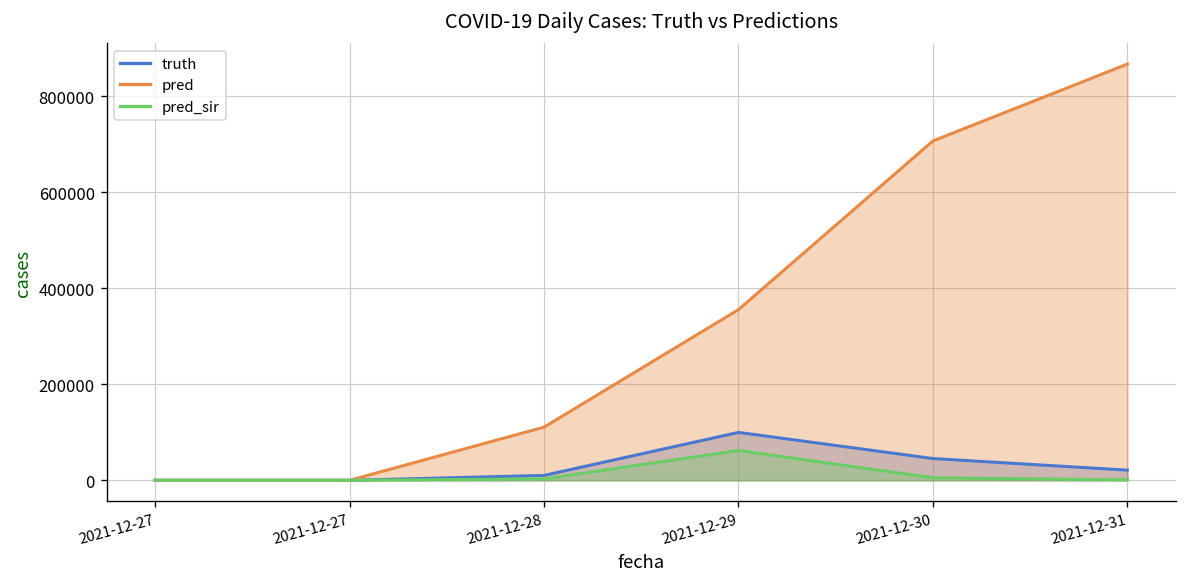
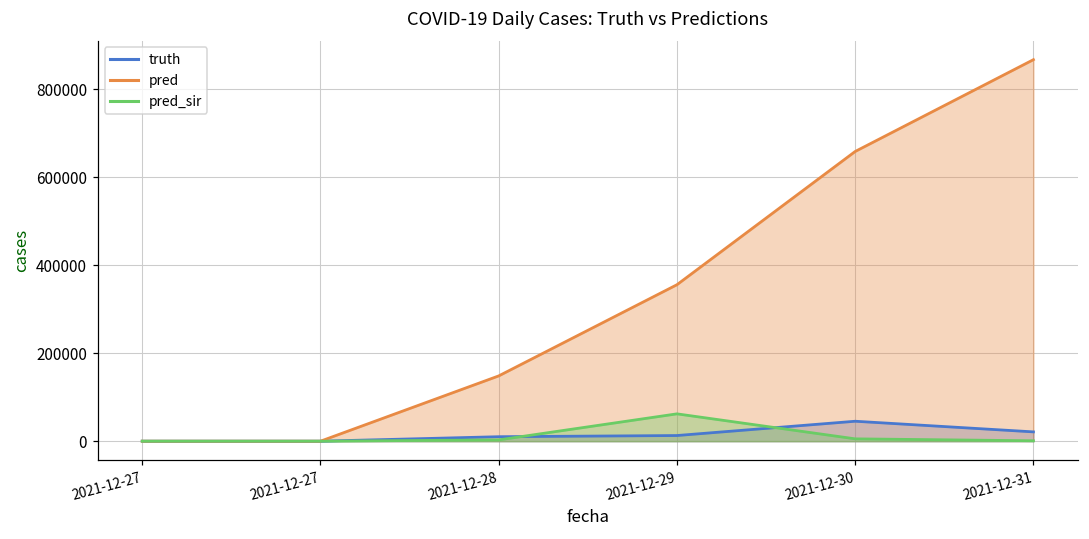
  {
    "truth": {
      "2021-12-28": 10000,
-     "2021-12-29": 100000,
+     "2021-12-29": 10000,
      "2021-12-30": 50000,
      "2021-12-31": 20000
    },
    "pred": {
-     "2021-12-28": 110000,
+     "2021-12-28": 150000,
      "2021-12-29": 360000,
-     "2021-12-30": 710000,
+     "2021-12-30": 660000,
      "2021-12-31": 870000
    },
    "pred_sir": {
      "2021-12-28": 0,
      "2021-12-29": 60000,
      "2021-12-30": 10000,
      "2021-12-31": 0
    }
  }
